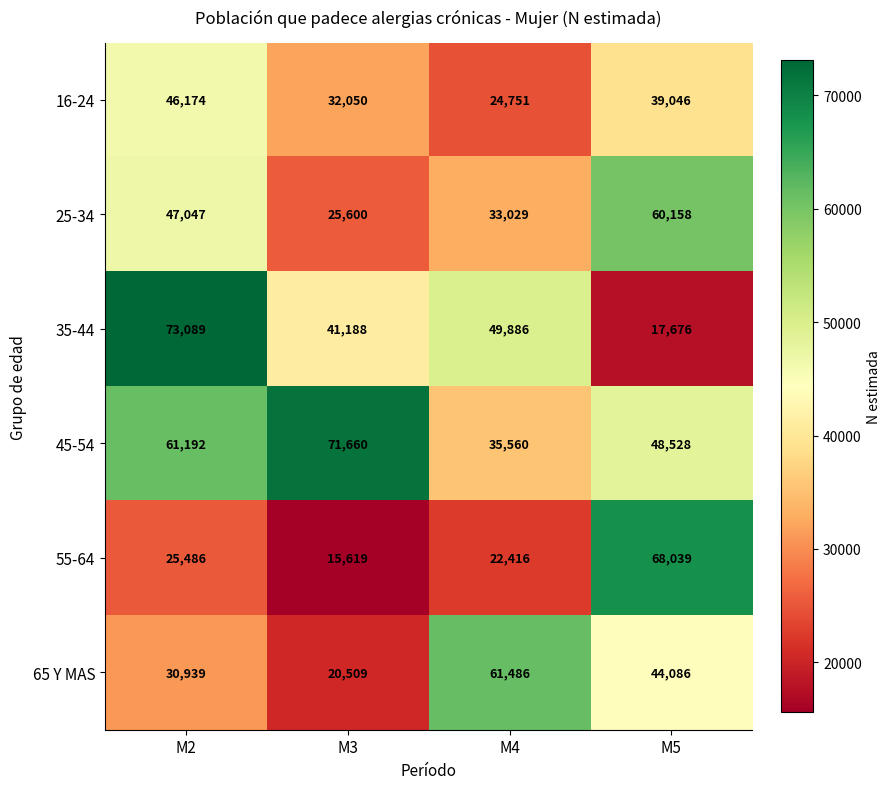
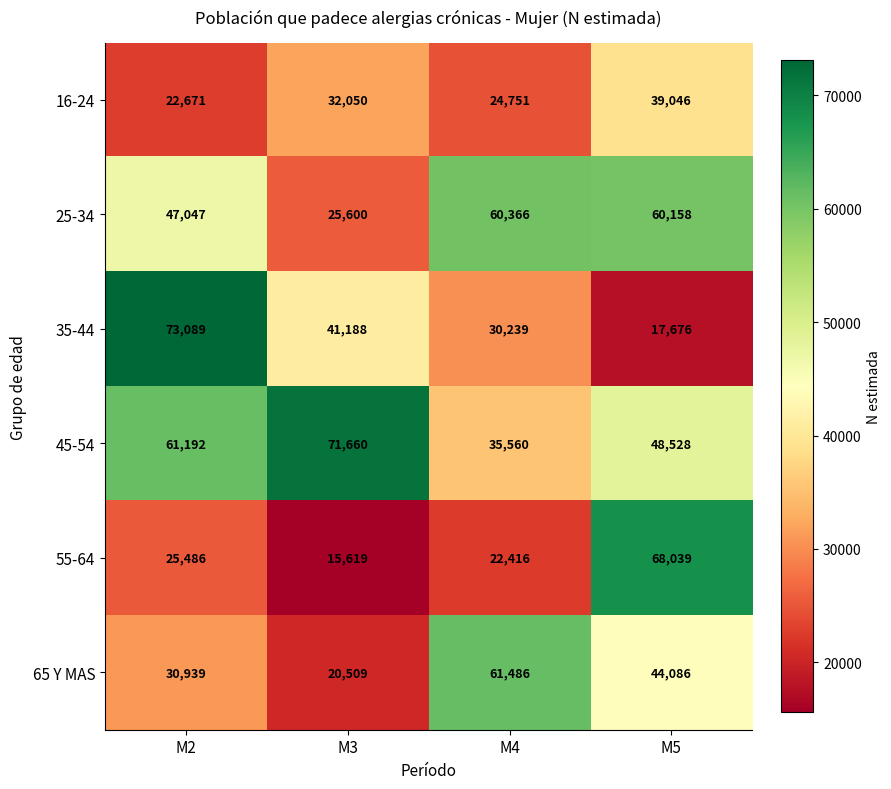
  {
    "16-24": {
-     "M2": "46,174",
+     "M2": "22,671",
      "M3": "32,050",
      "M4": "24,751",
      "M5": "39,046"
    },
    "25-34": {
      "M2": "47,047",
      "M3": "25,600",
-     "M4": "33,029",
+     "M4": "60,366",
      "M5": "60,158"
    },
    "35-44": {
      "M2": "73,089",
      "M3": "41,188",
-     "M4": "49,886",
+     "M4": "30,239",
      "M5": "17,676"
    },
    "45-54": {
      "M2": "61,192",
      "M3": "71,660",
      "M4": "35,560",
      "M5": "48,528"
    },
    "55-64": {
      "M2": "25,486",
      "M3": "15,619",
      "M4": "22,416",
      "M5": "68,039"
    },
    "65 Y MAS": {
      "M2": "30,939",
      "M3": "20,509",
      "M4": "61,486",
      "M5": "44,086"
    }
  }
